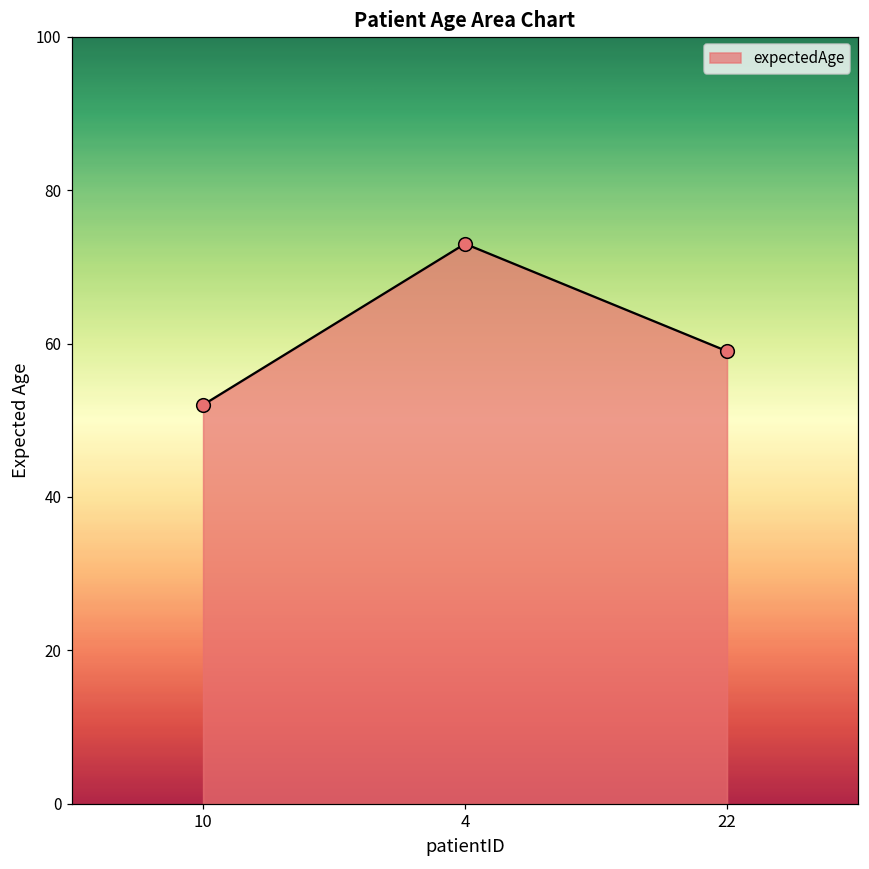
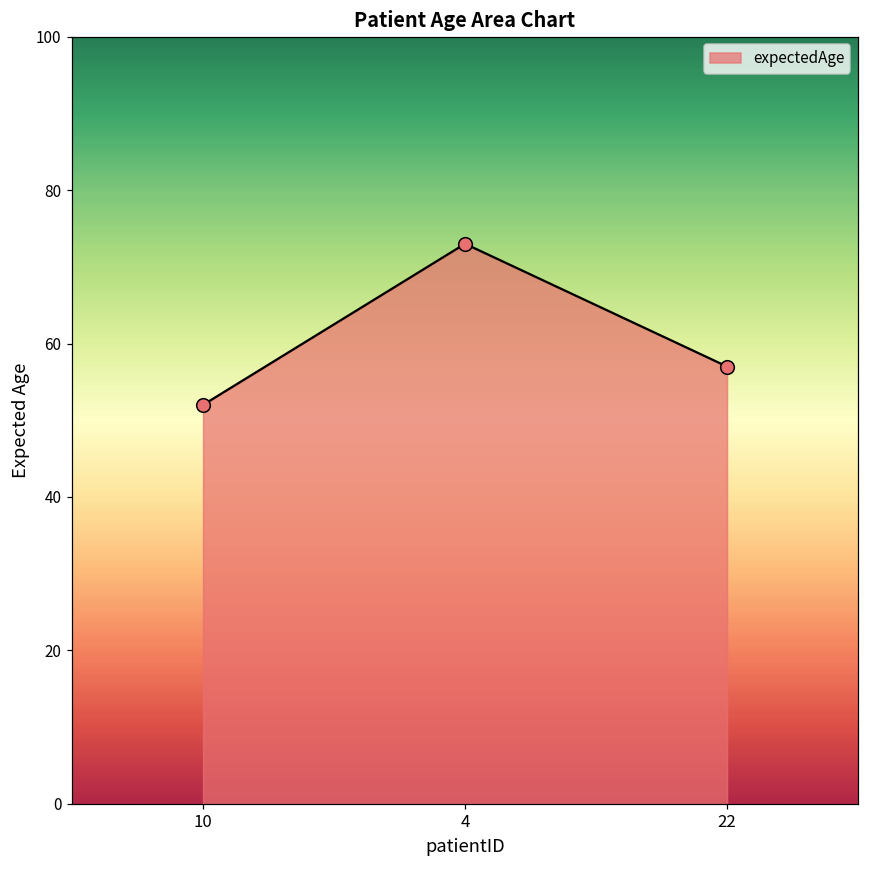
  {
    "10": 52,
    "4": 73,
-   "22": 59
+   "22": 57
  }
